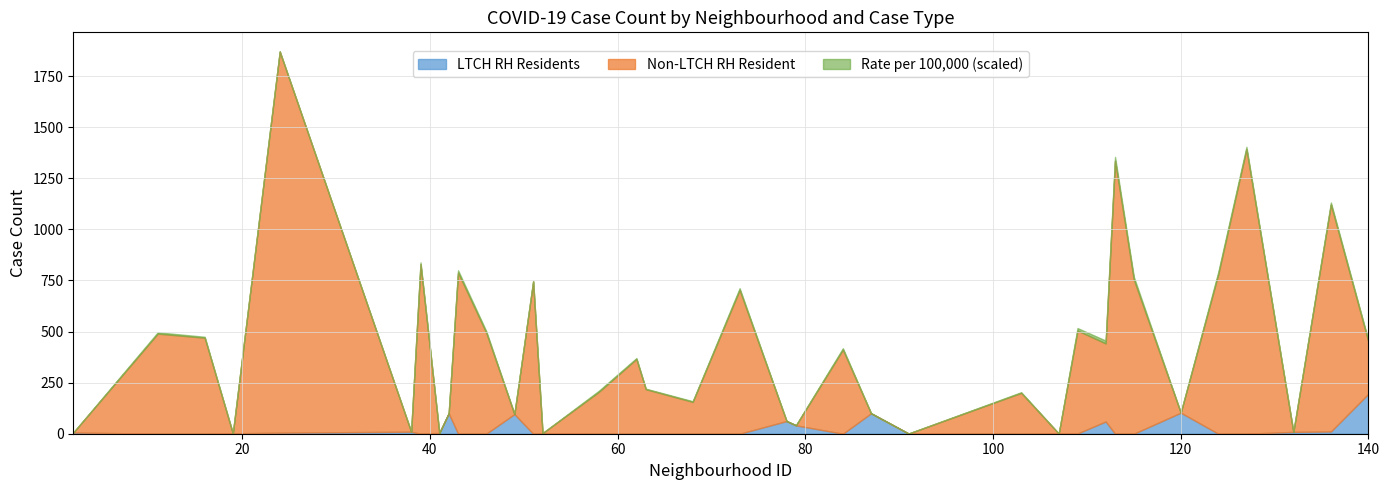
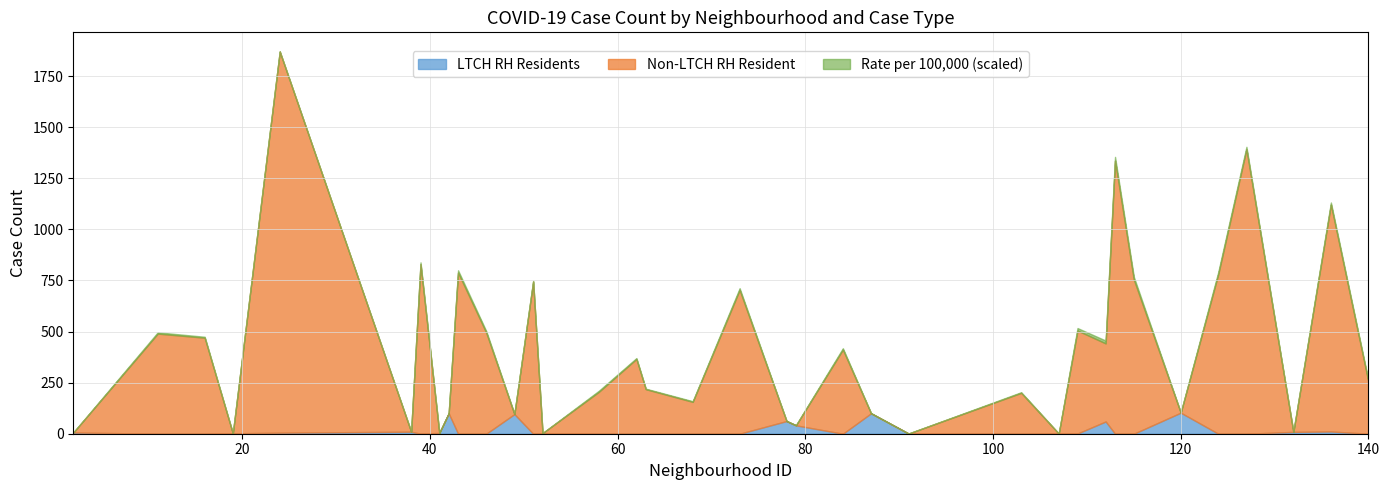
  {
    "LTCH RH Residents": {
-     "140": 200
+     "140": 0
    }
  }
